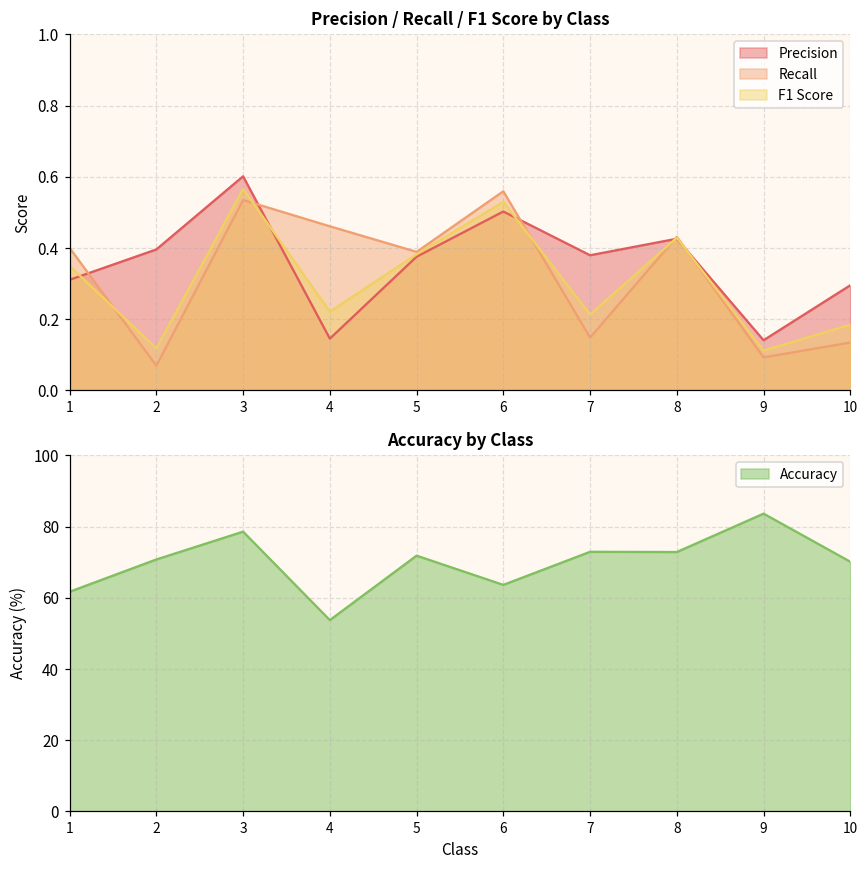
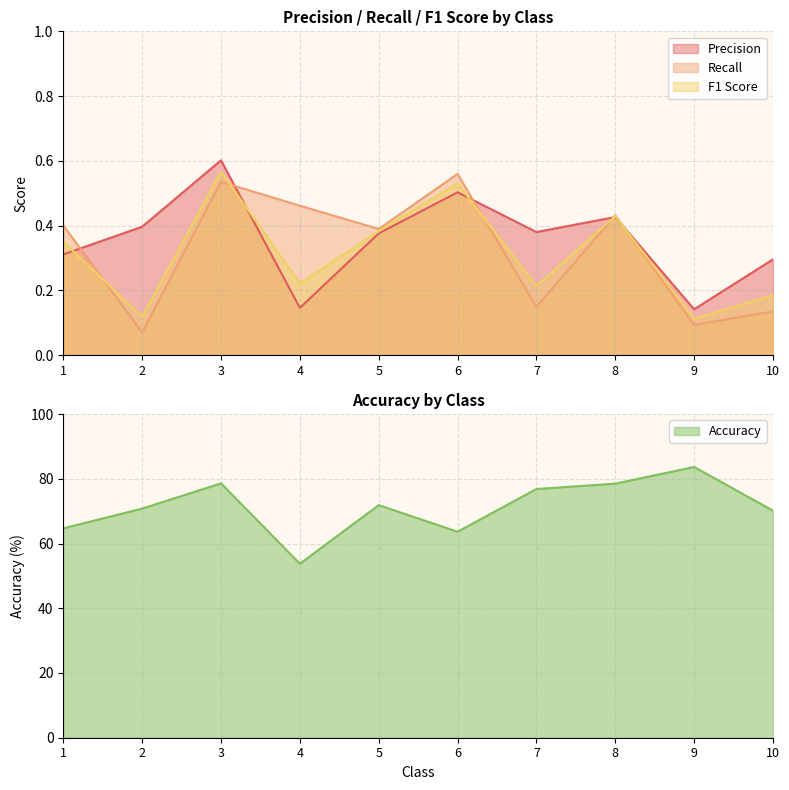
  {
    "Accuracy by Class": {
-     "1": 62,
+     "1": 65,
      "2": 71,
      "3": 79,
      "4": 54,
      "5": 72,
      "6": 64,
-     "7": 73,
-     "8": 73,
+     "7": 77,
+     "8": 79,
      "9": 84,
      "10": 70
    }
  }
